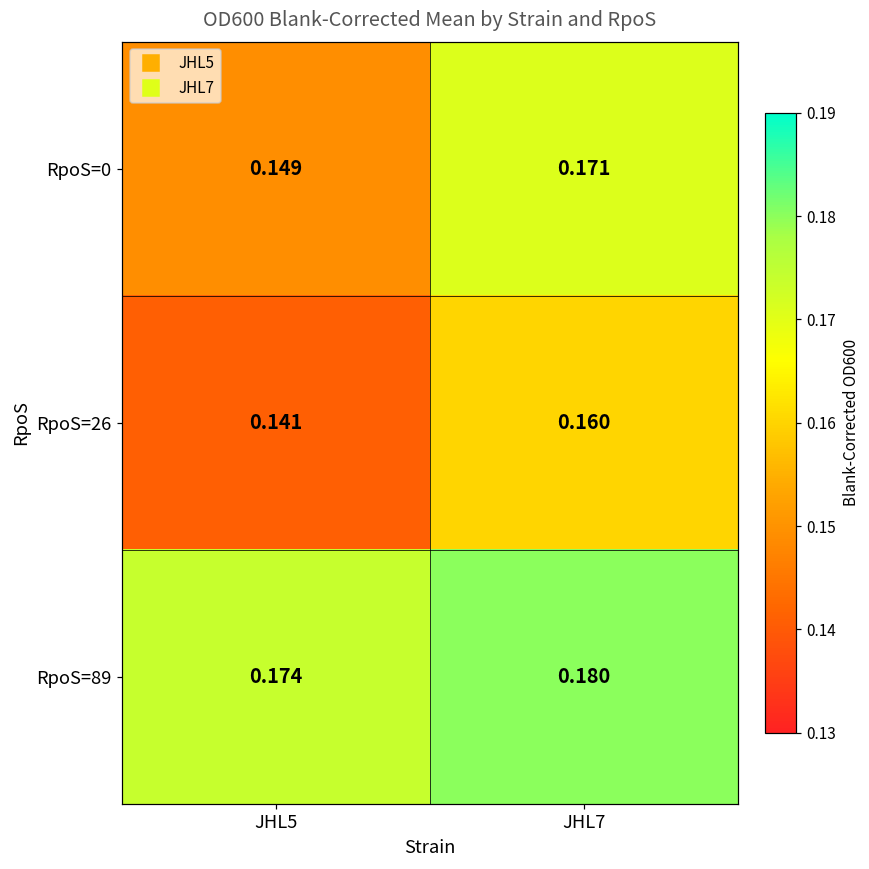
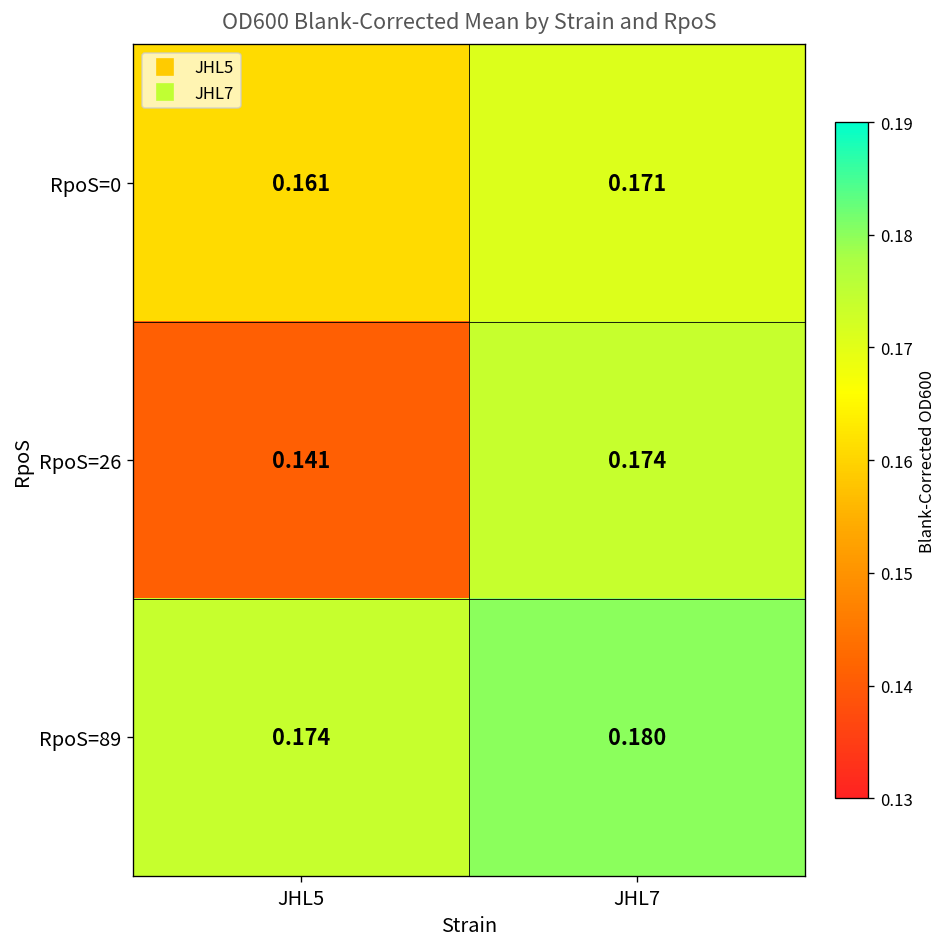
  {
    "RpoS=0": {
-     "JHL5": 0.149,
+     "JHL5": 0.161,
      "JHL7": 0.171
    },
    "RpoS=26": {
      "JHL5": 0.141,
-     "JHL7": 0.160
+     "JHL7": 0.174
    },
    "RpoS=89": {
      "JHL5": 0.174,
      "JHL7": 0.180
    }
  }
